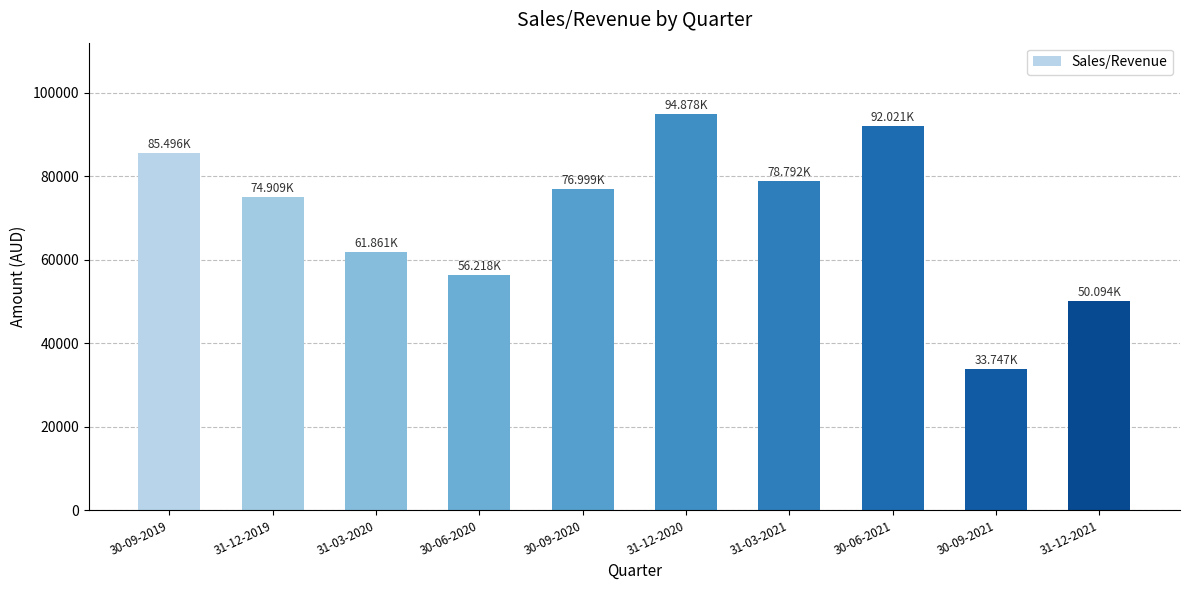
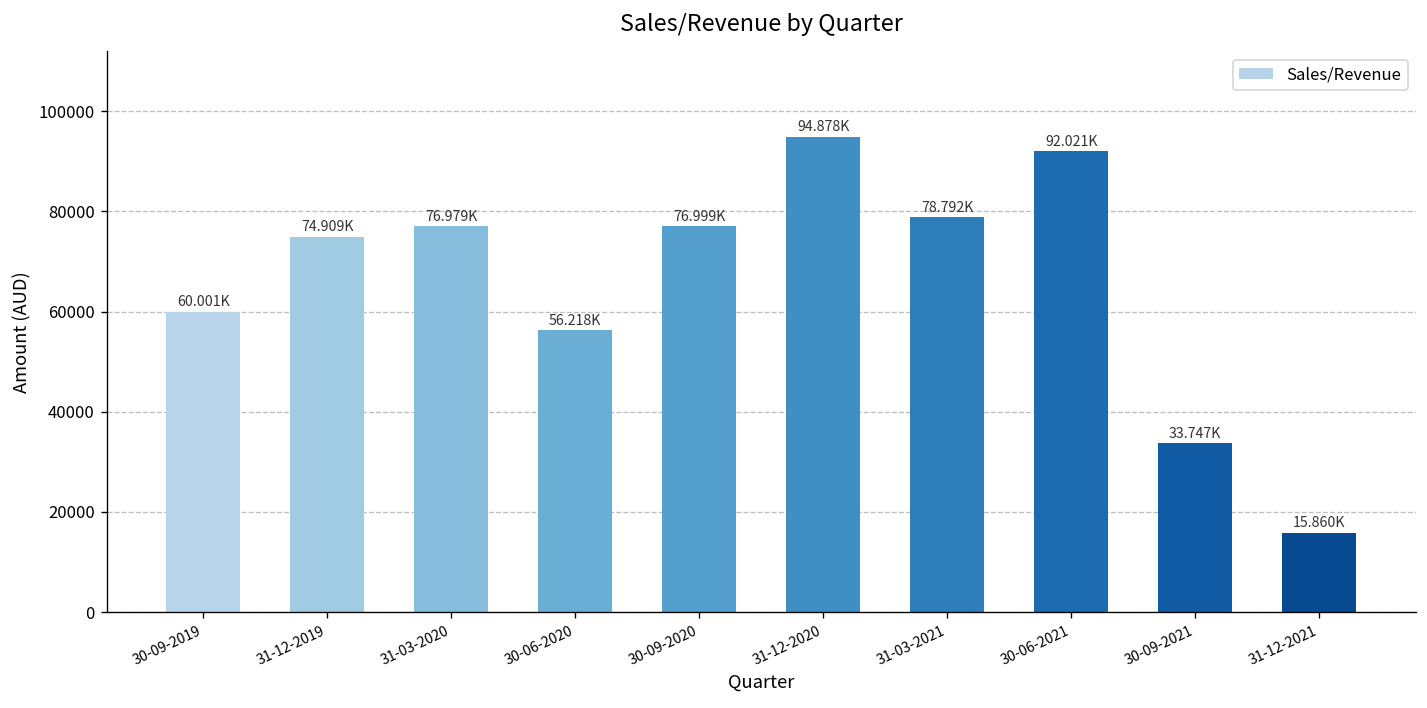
  {
-   "30-09-2019": "85.496K",
+   "30-09-2019": "60.001K",
    "31-12-2019": "74.909K",
-   "31-03-2020": "61.861K",
+   "31-03-2020": "76.979K",
    "30-06-2020": "56.218K",
    "30-09-2020": "76.999K",
    "31-12-2020": "94.878K",
    "31-03-2021": "78.792K",
    "30-06-2021": "92.021K",
    "30-09-2021": "33.747K",
-   "31-12-2021": "50.094K"
+   "31-12-2021": "15.860K"
  }
